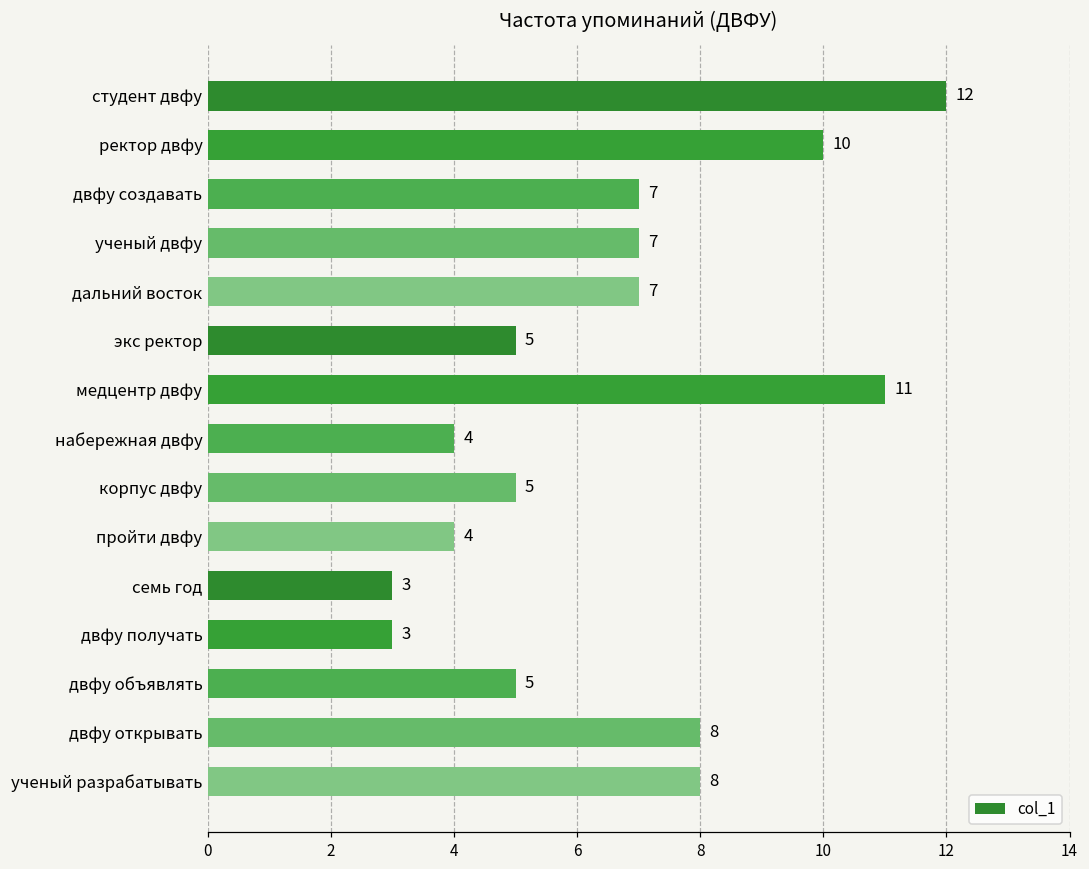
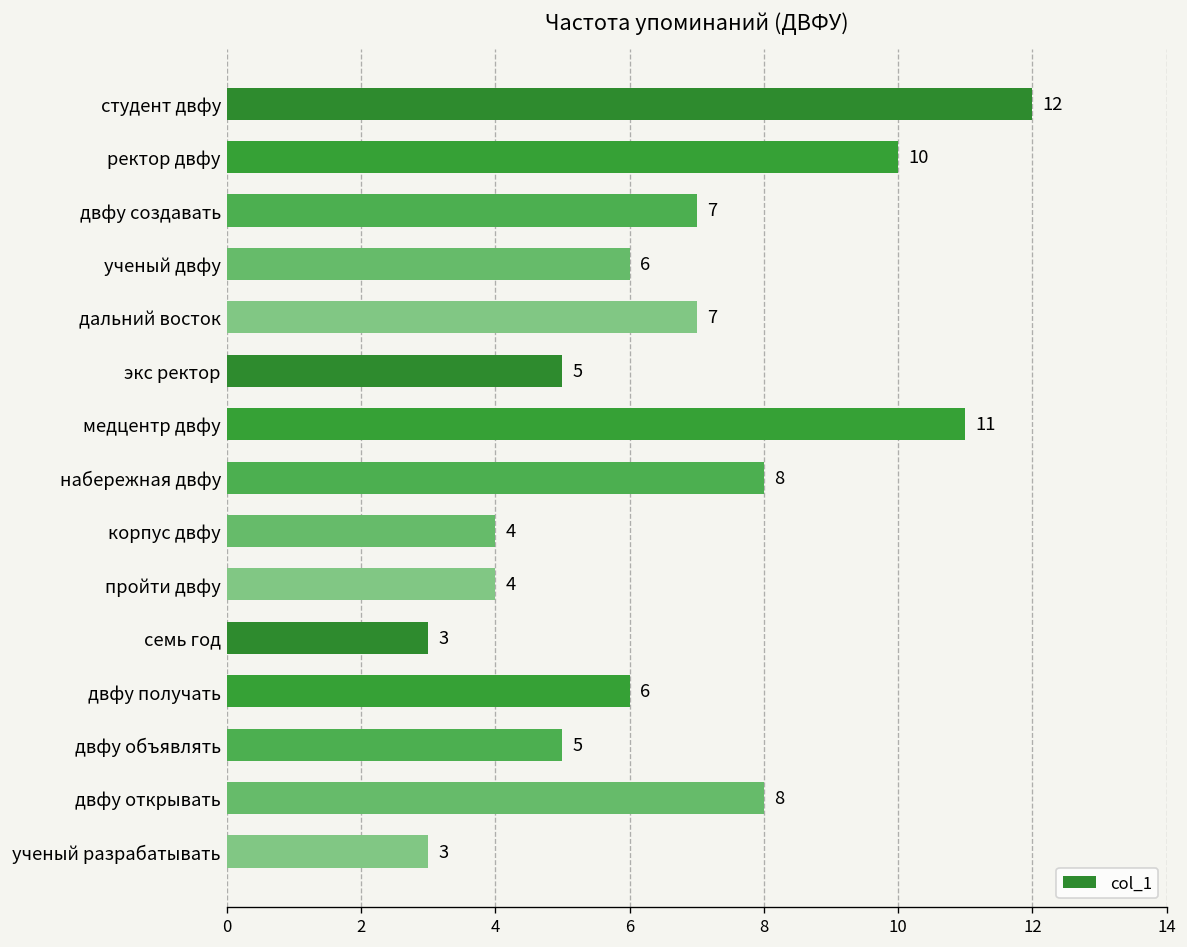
  {
    "студент двфу": 12,
    "ректор двфу": 10,
    "двфу создавать": 7,
-   "ученый двфу": 7,
+   "ученый двфу": 6,
    "дальний восток": 7,
    "экс ректор": 5,
    "медцентр двфу": 11,
-   "набережная двфу": 4,
-   "корпус двфу": 5,
+   "набережная двфу": 8,
+   "корпус двфу": 4,
    "пройти двфу": 4,
    "семь год": 3,
-   "двфу получать": 3,
+   "двфу получать": 6,
    "двфу объявлять": 5,
    "двфу открывать": 8,
-   "ученый разрабатывать": 8
+   "ученый разрабатывать": 3
  }
